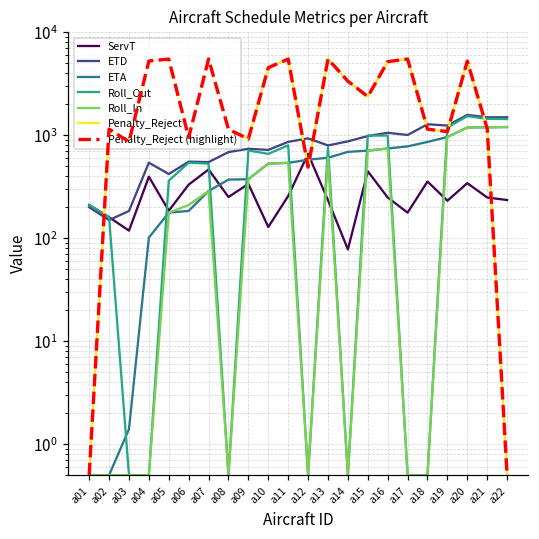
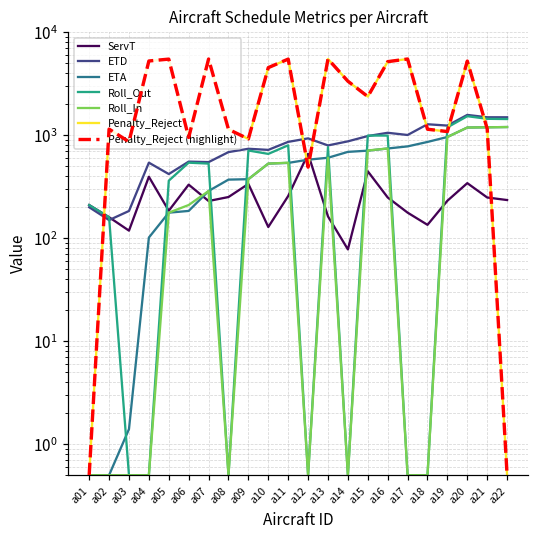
  {
    "ServT": {
      "a03": 120,
      "a04": 400,
      "a06": 330,
-     "a07": 500,
+     "a07": 230,
      "a08": 250,
      "a09": 340,
      "a10": 130,
      "a11": 260,
      "a12": 700,
-     "a13": 230,
+     "a13": 160,
      "a14": 80,
      "a15": 400,
      "a16": 250,
      "a17": 180,
-     "a18": 360,
+     "a18": 130,
      "a19": 230,
      "a20": 340,
      "a21": 250,
      "a22": 230
    },
    "Roll_In": {
      "a06": 210
    },
    "Penalty_Reject (highlight)": {
      "a09": 900,
      "a10": 5000,
      "a11": 5000,
      "a12": 500,
      "a13": 6000,
      "a14": 3300,
      "a15": 2400,
      "a16": 5000,
      "a17": 6000,
      "a18": 1100,
      "a19": 1100,
      "a20": 5000,
      "a22": 0.5
    }
  }
